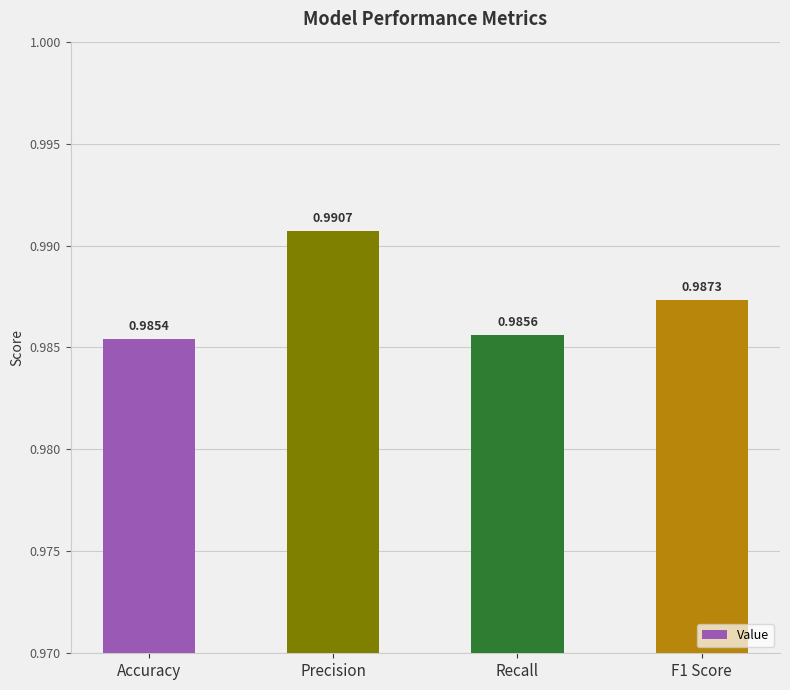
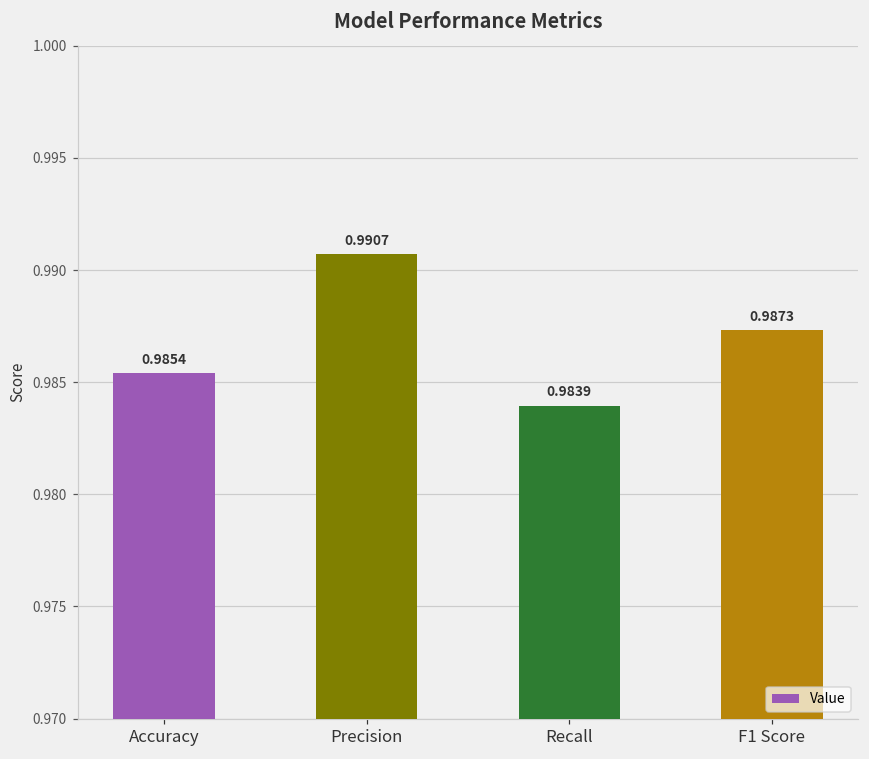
  {
    "Accuracy": 0.9854,
    "Precision": 0.9907,
-   "Recall": 0.9856,
+   "Recall": 0.9839,
    "F1 Score": 0.9873
  }
